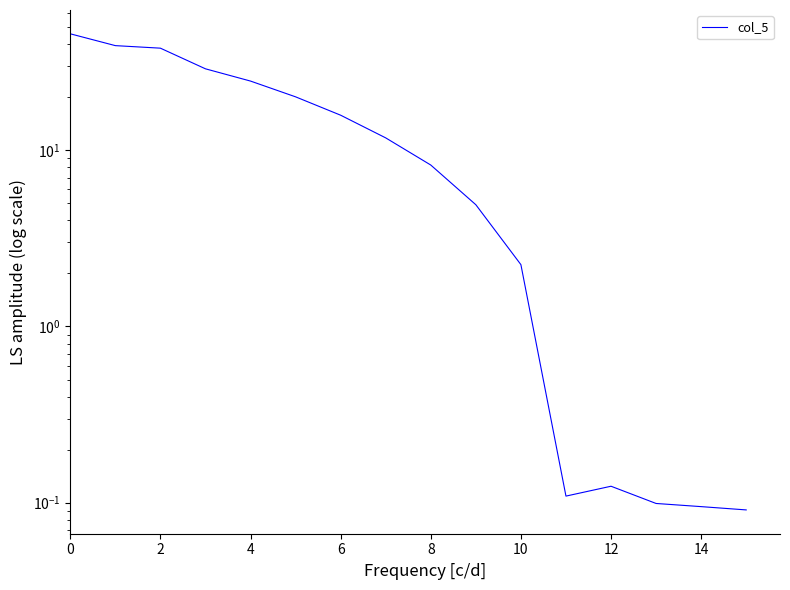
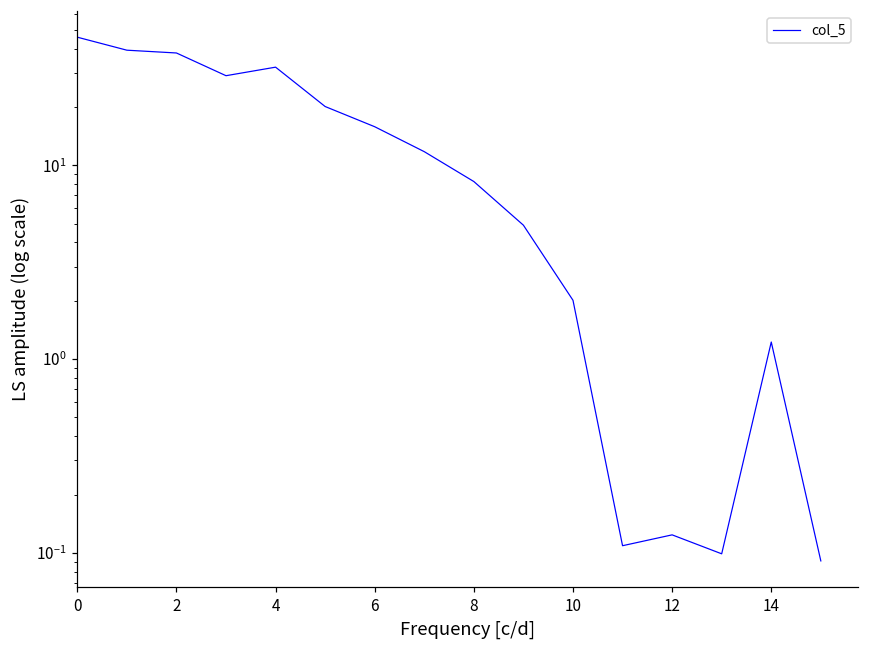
  {
    "0": 46,
    "2": 38,
-   "4": 25,
+   "4": 32,
    "6": 16,
    "8": 8,
-   "10": 2.2,
+   "10": 2.0,
    "12": 0.12,
-   "14": 0.10
+   "14": 1.2
  }
